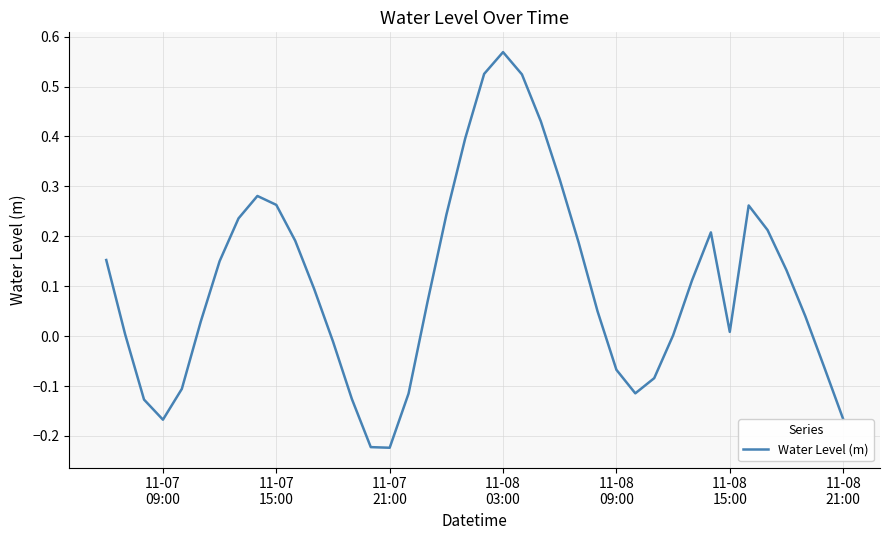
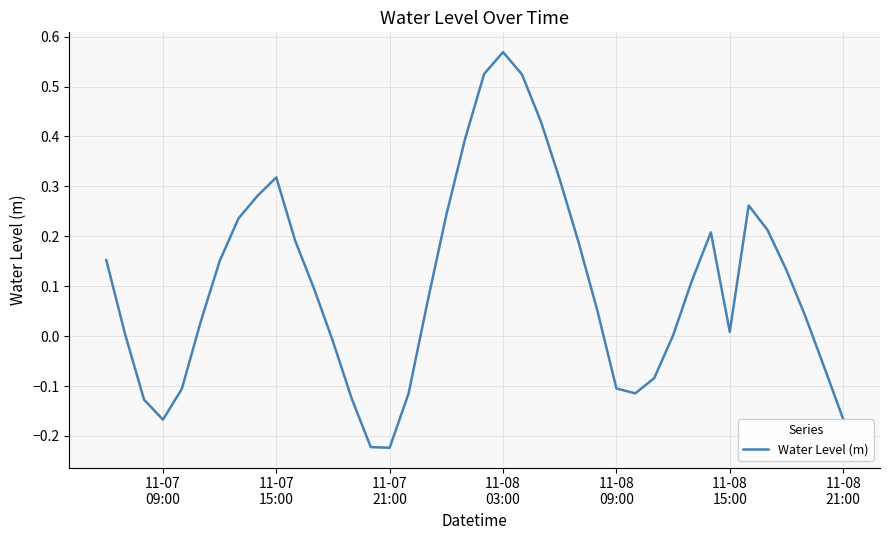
  {
    "11-07 09:00": -0.17,
-   "11-07 15:00": 0.26,
+   "11-07 15:00": 0.32,
    "11-07 21:00": -0.22,
    "11-08 03:00": 0.57,
-   "11-08 09:00": -0.07,
+   "11-08 09:00": -0.10,
    "11-08 15:00": 0.01
  }
